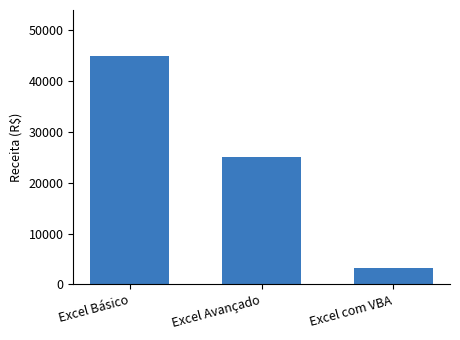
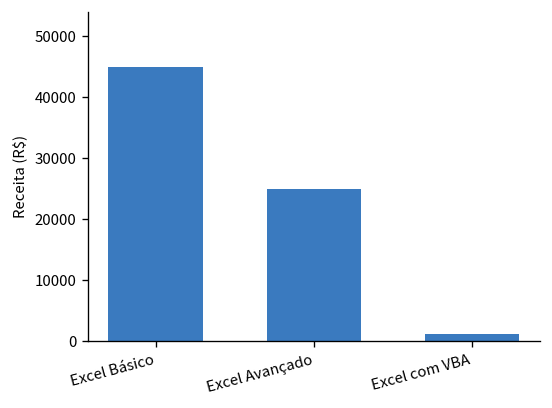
  {
    "Excel Básico": 45000,
    "Excel Avançado": 25000,
-   "Excel com VBA": 3000
+   "Excel com VBA": 1000
  }
